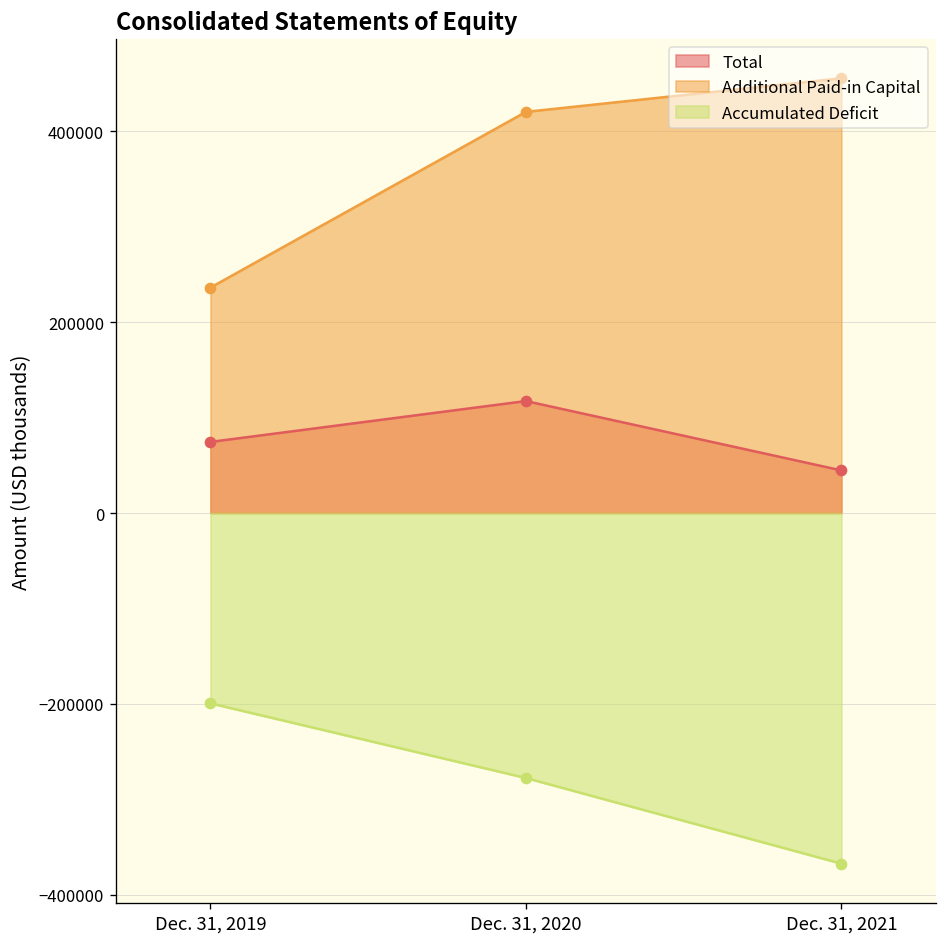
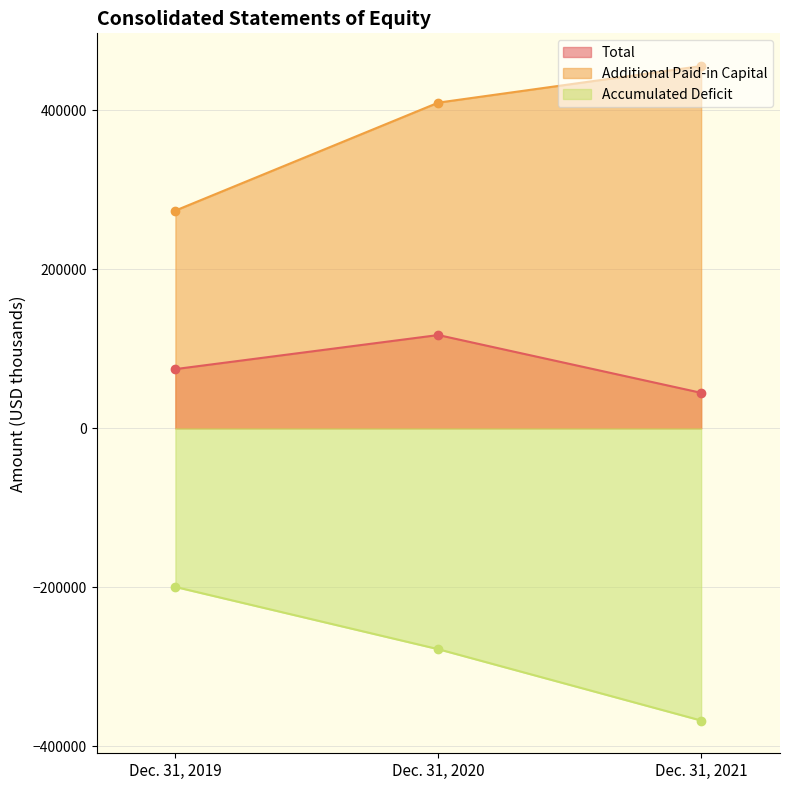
  {
    "Total": {
      "Dec. 31, 2019": 70000,
      "Dec. 31, 2020": 120000,
      "Dec. 31, 2021": 40000
    },
    "Additional Paid-in Capital": {
-     "Dec. 31, 2019": 240000,
-     "Dec. 31, 2020": 420000
+     "Dec. 31, 2019": 270000,
+     "Dec. 31, 2020": 410000
    }
  }
